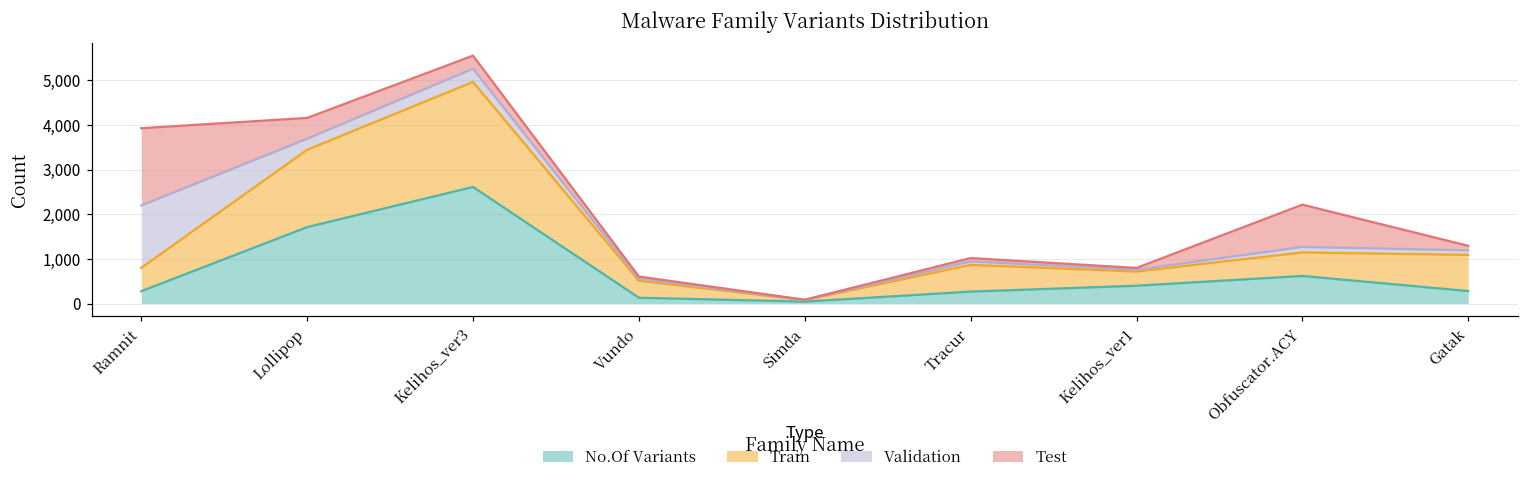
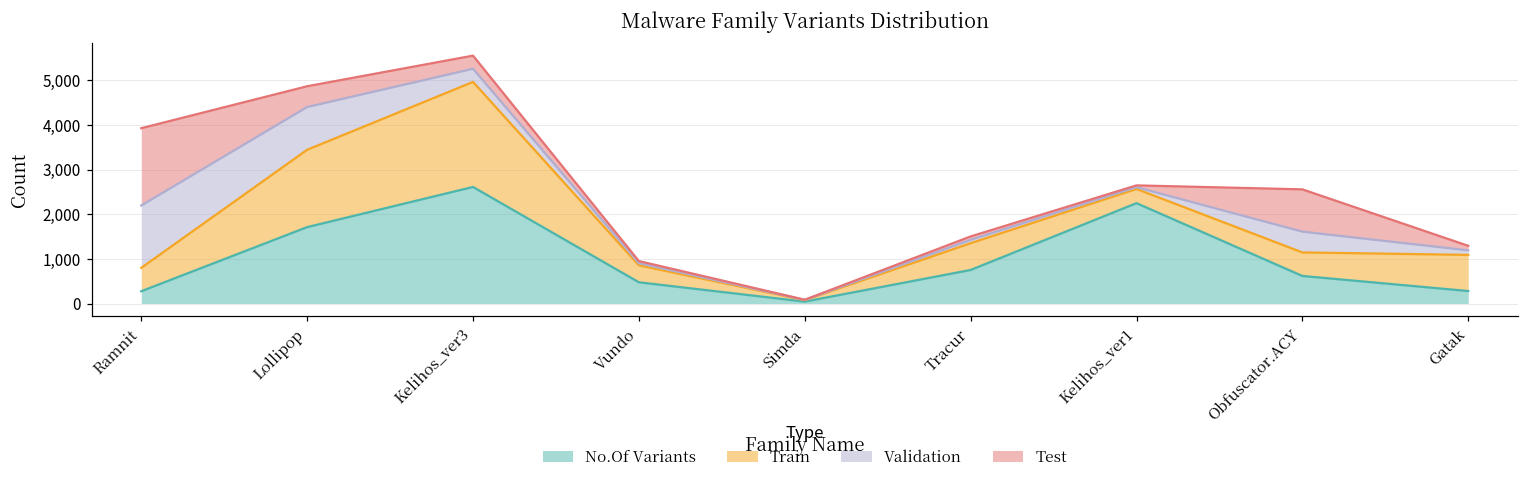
  {
    "No.Of Variants": {
      "Ramnit": "300",
      "Lollipop": "1,700",
      "Kelihos_ver3": "2,600",
-     "Vundo": "100",
-     "Tracur": "300",
-     "Kelihos_ver1": "400",
+     "Vundo": "500",
+     "Tracur": "800",
+     "Kelihos_ver1": "2,200",
      "Obfuscator.ACY": "600",
      "Gatak": "300"
    },
    "Train": {
      "Ramnit": "500",
      "Lollipop": "1,700",
      "Kelihos_ver3": "2,400",
      "Tracur": "600",
      "Obfuscator.ACY": "500",
      "Gatak": "800"
    },
    "Validation": {
      "Ramnit": "1,400",
-     "Lollipop": "200",
+     "Lollipop": "1,000",
      "Kelihos_ver3": "300",
      "Tracur": "100",
-     "Obfuscator.ACY": "100",
+     "Obfuscator.ACY": "500",
      "Gatak": "100"
    },
    "Test": {
      "Ramnit": "1,700",
      "Lollipop": "500",
      "Kelihos_ver3": "300",
      "Tracur": "100",
      "Obfuscator.ACY": "900",
      "Gatak": "100"
    }
  }
